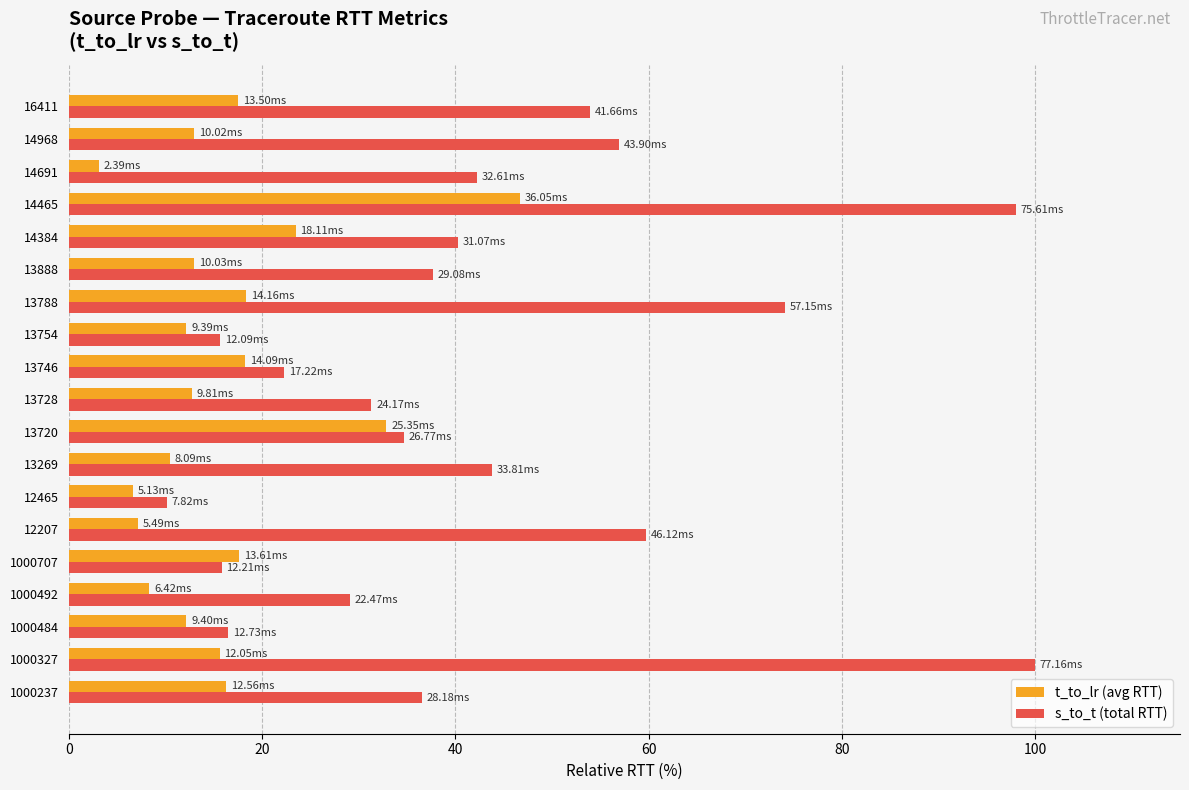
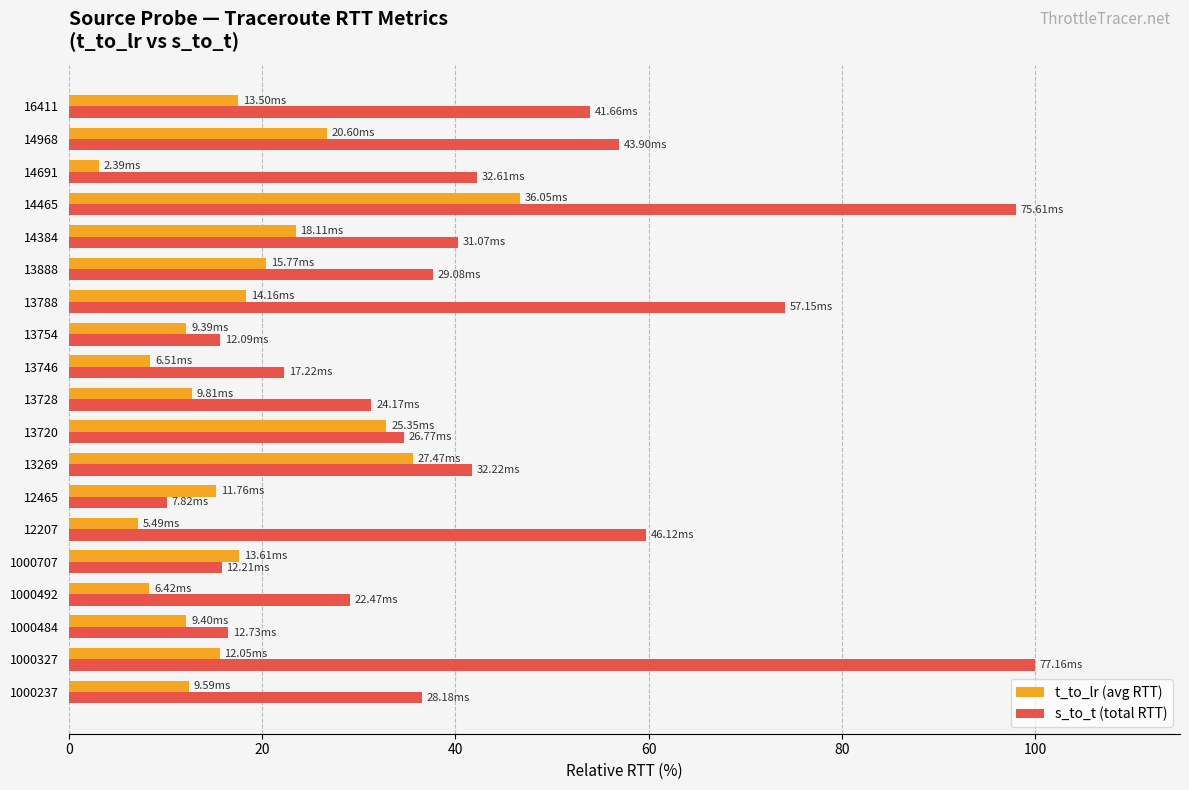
  {
    "t_to_lr (avg RTT)": {
-     "14968": 10.02,
-     "13888": 10.03,
-     "13746": 14.09,
-     "13269": 8.09,
-     "12465": 5.13,
-     "1000237": 12.56
+     "14968": 20.60,
+     "13888": 15.77,
+     "13746": 6.51,
+     "13269": 27.47,
+     "12465": 11.76,
+     "1000237": 9.59
    },
    "s_to_t (total RTT)": {
-     "13269": 33.81
+     "13269": 32.22
    }
  }
